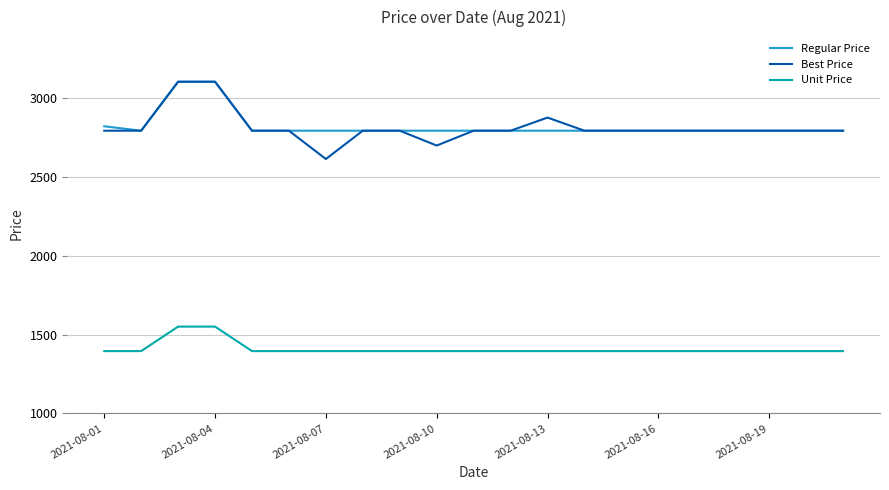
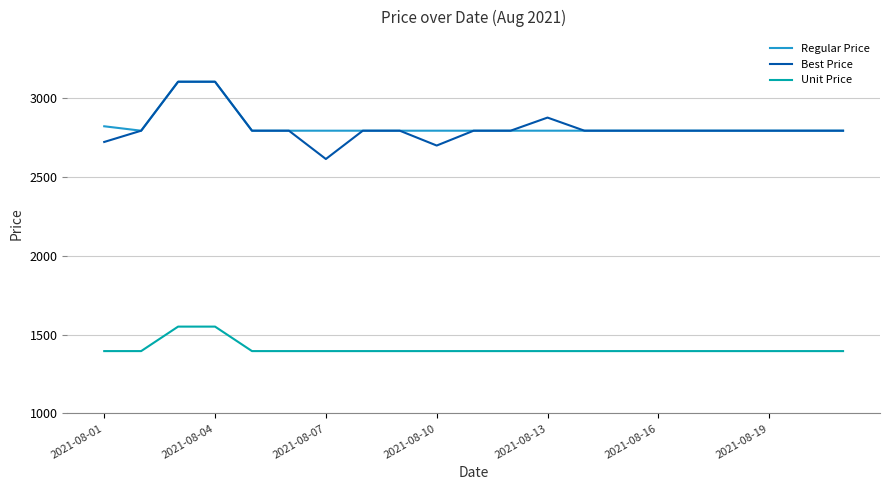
  {
    "Best Price": {
-     "2021-08-01": 2790,
+     "2021-08-01": 2720,
      "2021-08-07": 2610,
      "2021-08-10": 2700,
      "2021-08-13": 2870
    }
  }
